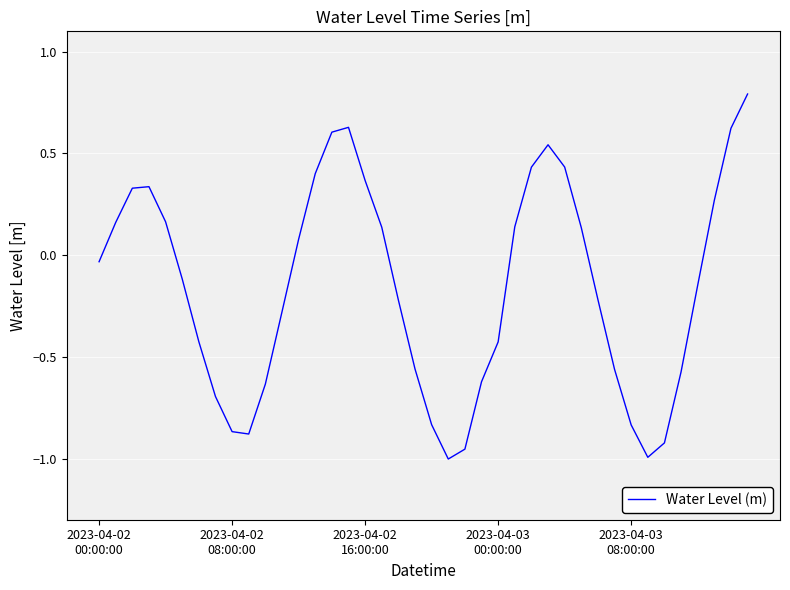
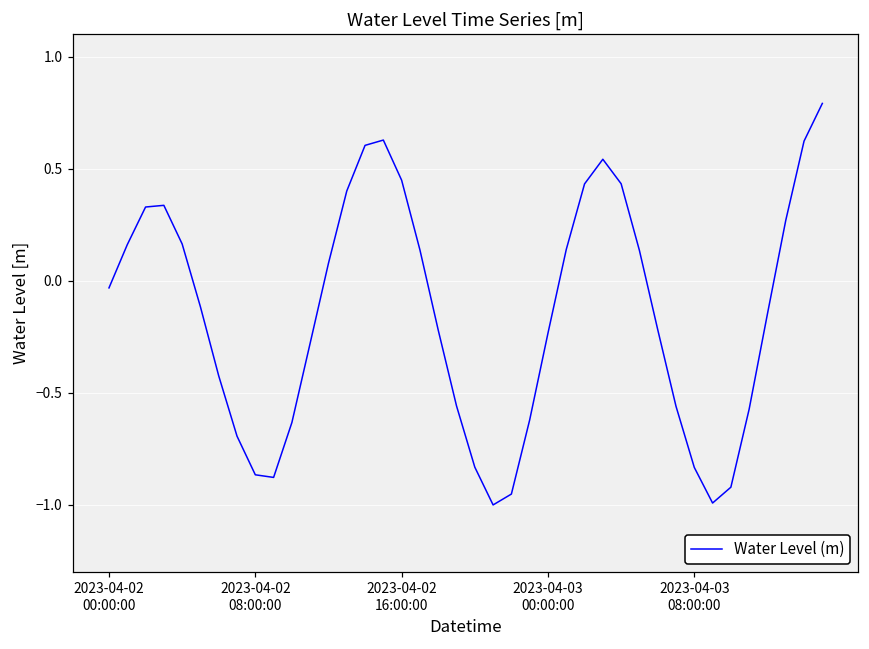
  {
    "2023-04-02 00:00:00": -0.03,
    "2023-04-02 08:00:00": -0.87,
-   "2023-04-02 16:00:00": 0.37,
-   "2023-04-03 00:00:00": -0.43,
+   "2023-04-02 16:00:00": 0.45,
+   "2023-04-03 00:00:00": -0.23,
    "2023-04-03 08:00:00": -0.83
  }
